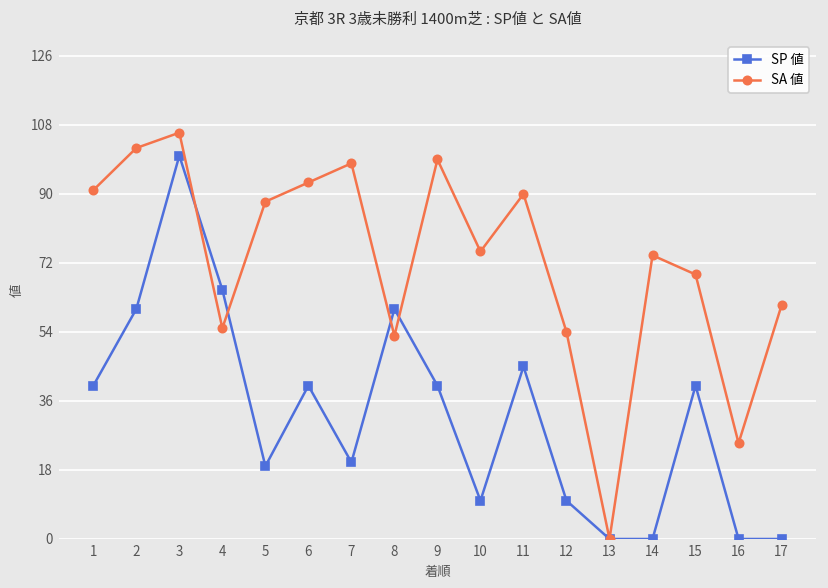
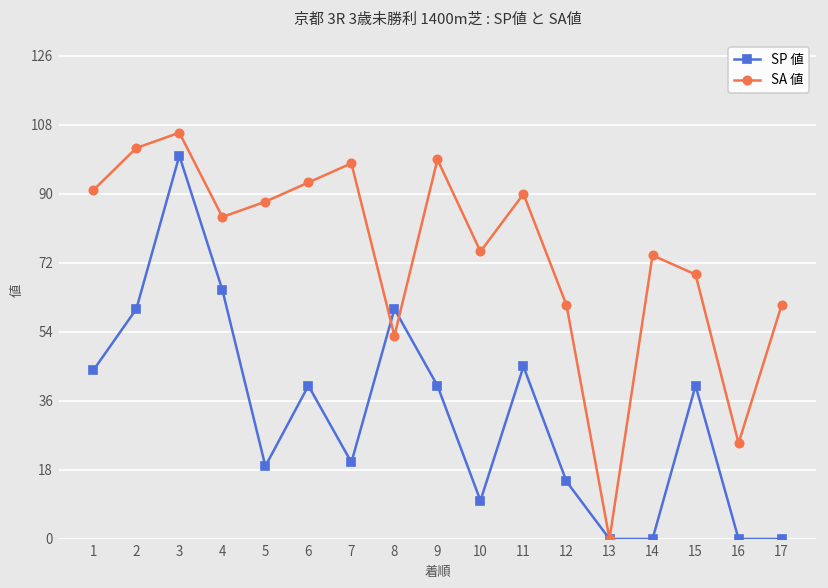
  {
    "SP 値": {
-     "1": 40,
+     "1": 44,
      "2": 60,
      "3": 100,
      "4": 65,
      "5": 19,
      "6": 40,
      "7": 20,
      "8": 60,
      "9": 40,
      "10": 10,
      "11": 45,
-     "12": 10,
+     "12": 15,
      "14": 0,
      "15": 40,
      "16": 0,
      "17": 0
    },
    "SA 値": {
      "1": 91,
      "2": 102,
      "3": 106,
-     "4": 55,
+     "4": 84,
      "5": 88,
      "6": 93,
      "7": 98,
      "8": 53,
      "9": 99,
      "10": 75,
      "11": 90,
-     "12": 54,
+     "12": 61,
      "14": 74,
      "15": 69,
      "16": 25,
      "17": 61
    }
  }
